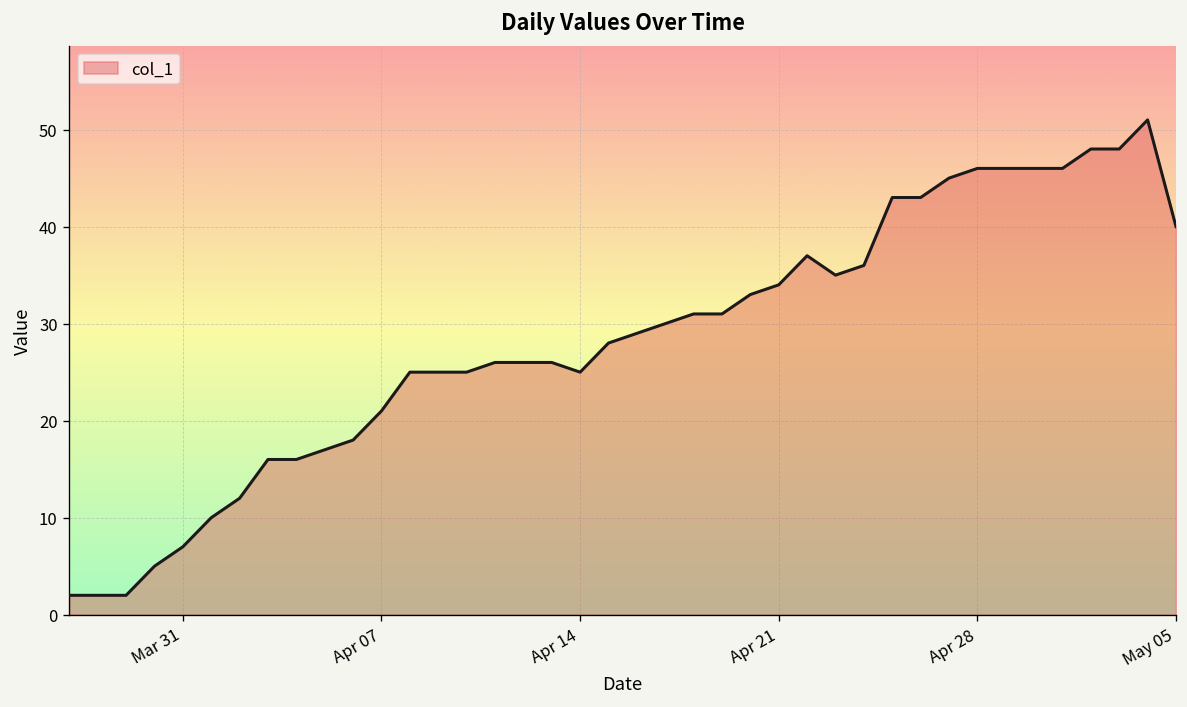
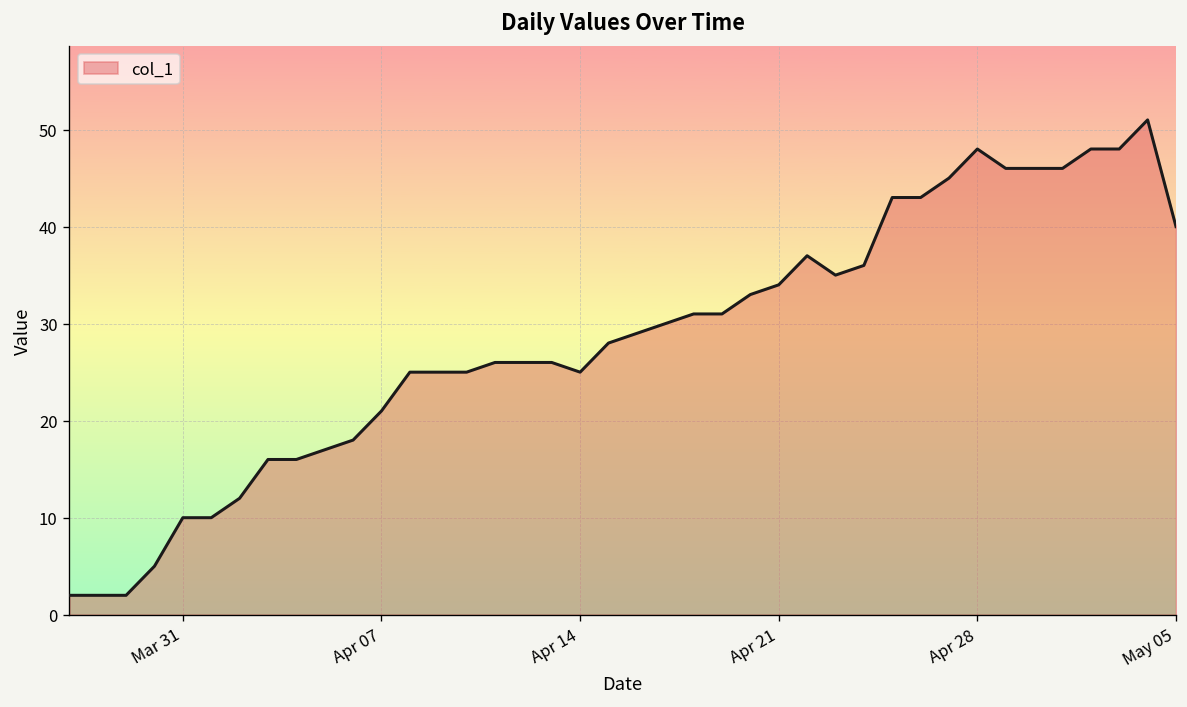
  {
-   "Mar 31": 7,
+   "Mar 31": 10,
    "Apr 07": 21,
    "Apr 14": 25,
    "Apr 21": 34,
-   "Apr 28": 46,
+   "Apr 28": 48,
    "May 05": 40
  }
